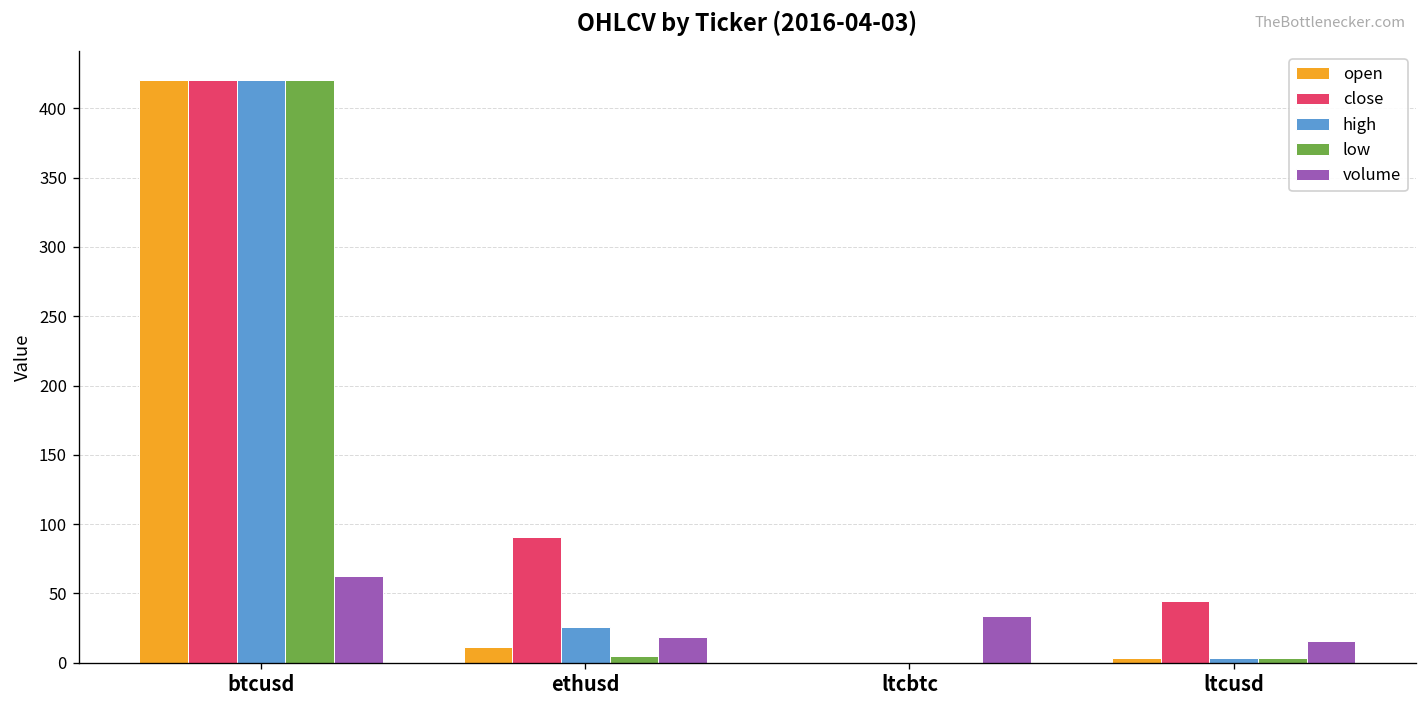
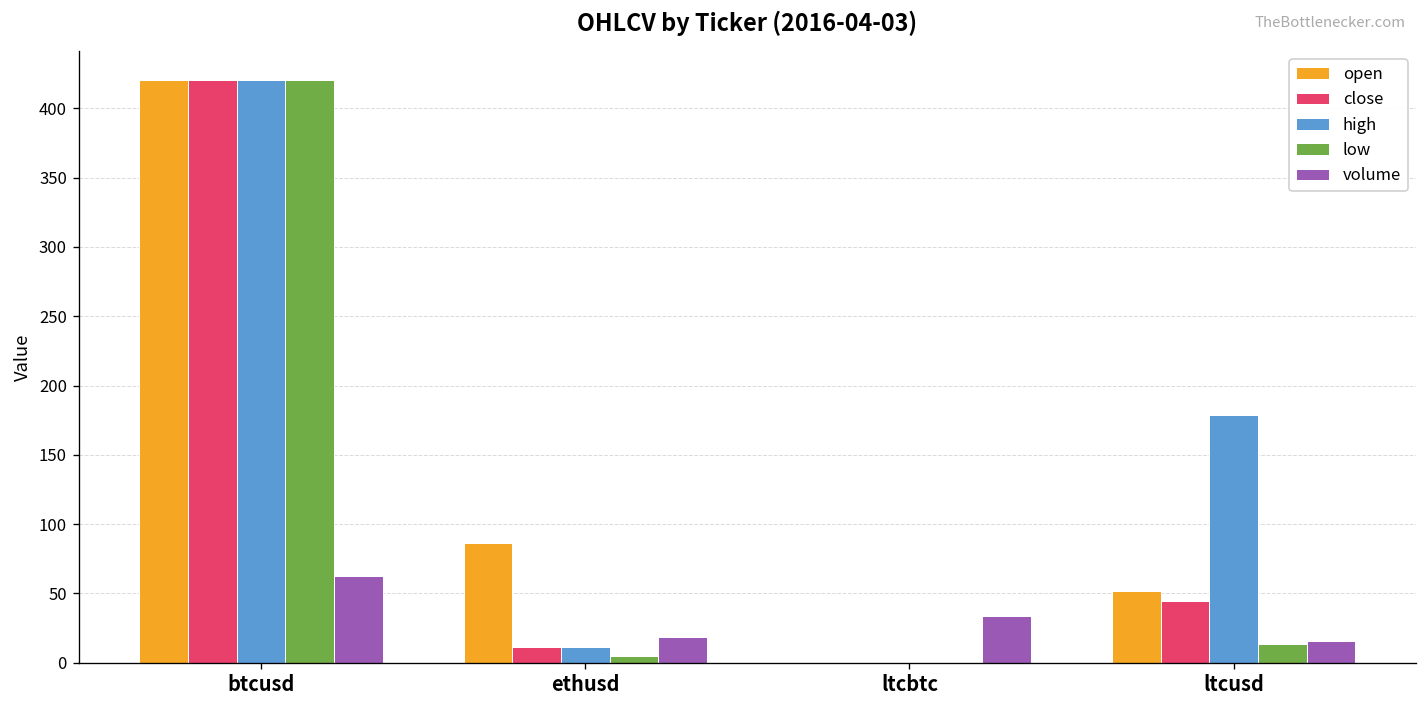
  {
    "open": {
      "btcusd": 420,
-     "ethusd": 11,
-     "ltcusd": 3
+     "ethusd": 86,
+     "ltcusd": 52
    },
    "close": {
      "btcusd": 420,
-     "ethusd": 91,
+     "ethusd": 11,
      "ltcusd": 44
    },
    "high": {
      "btcusd": 420,
-     "ethusd": 26,
-     "ltcusd": 3
+     "ethusd": 11,
+     "ltcusd": 179
    },
    "low": {
      "btcusd": 420,
      "ethusd": 5,
-     "ltcusd": 3
+     "ltcusd": 13
    },
    "volume": {
      "btcusd": 62,
      "ethusd": 19,
      "ltcbtc": 34,
      "ltcusd": 16
    }
  }
